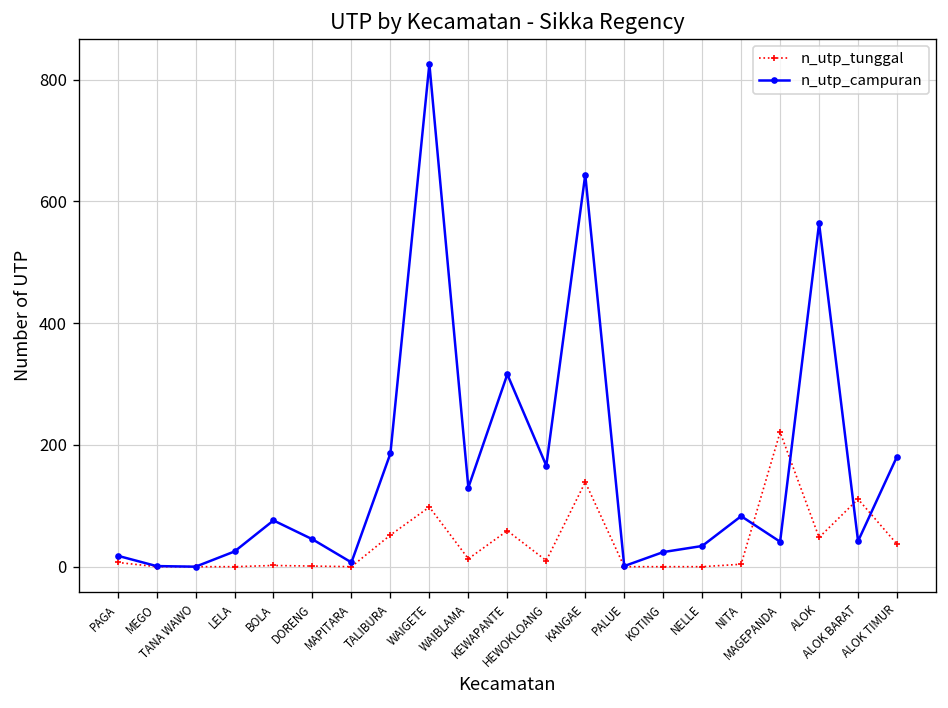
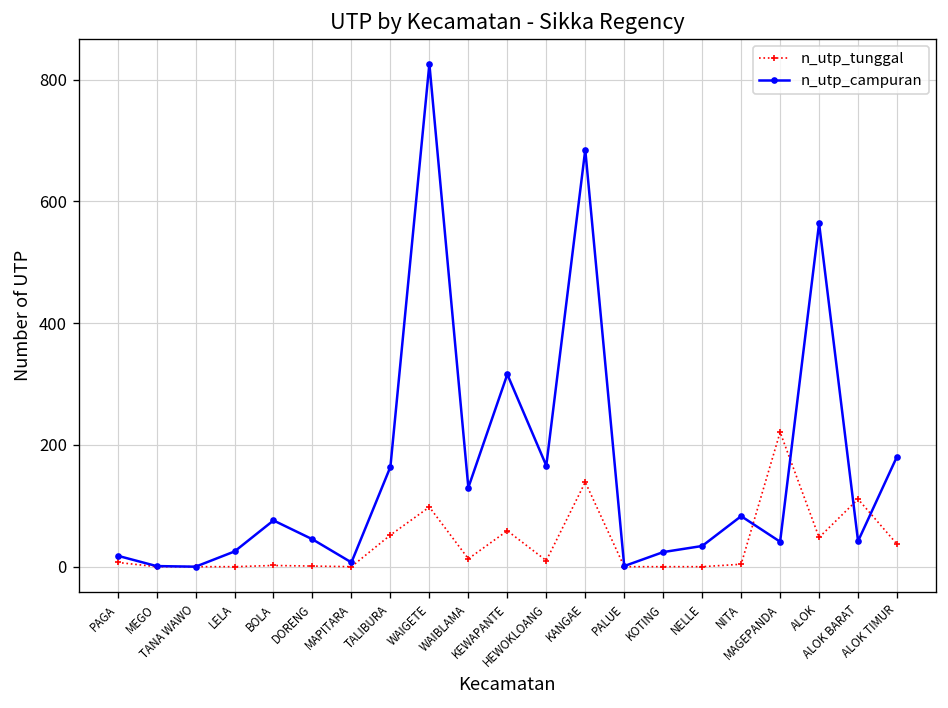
  {
    "n_utp_tunggal": {
      "PAGA": 10,
      "LELA": 0,
      "BOLA": 0,
      "DORENG": 0,
      "MAPITARA": 0,
      "TALIBURA": 50,
      "WAIGETE": 100,
      "WAIBLAMA": 10,
      "KEWAPANTE": 60,
      "HEWOKLOANG": 10,
      "KANGAE": 140,
      "KOTING": 0,
      "NELLE": 0,
      "NITA": 0,
      "MAGEPANDA": 220,
      "ALOK": 50,
      "ALOK BARAT": 110,
      "ALOK TIMUR": 40
    },
    "n_utp_campuran": {
      "PAGA": 20,
      "LELA": 30,
      "BOLA": 80,
      "DORENG": 50,
      "MAPITARA": 10,
-     "TALIBURA": 190,
+     "TALIBURA": 160,
      "WAIGETE": 830,
      "WAIBLAMA": 130,
      "KEWAPANTE": 320,
      "HEWOKLOANG": 170,
-     "KANGAE": 640,
+     "KANGAE": 690,
      "KOTING": 20,
      "NELLE": 30,
      "NITA": 80,
      "MAGEPANDA": 40,
      "ALOK": 560,
      "ALOK BARAT": 40,
      "ALOK TIMUR": 180
    }
  }
